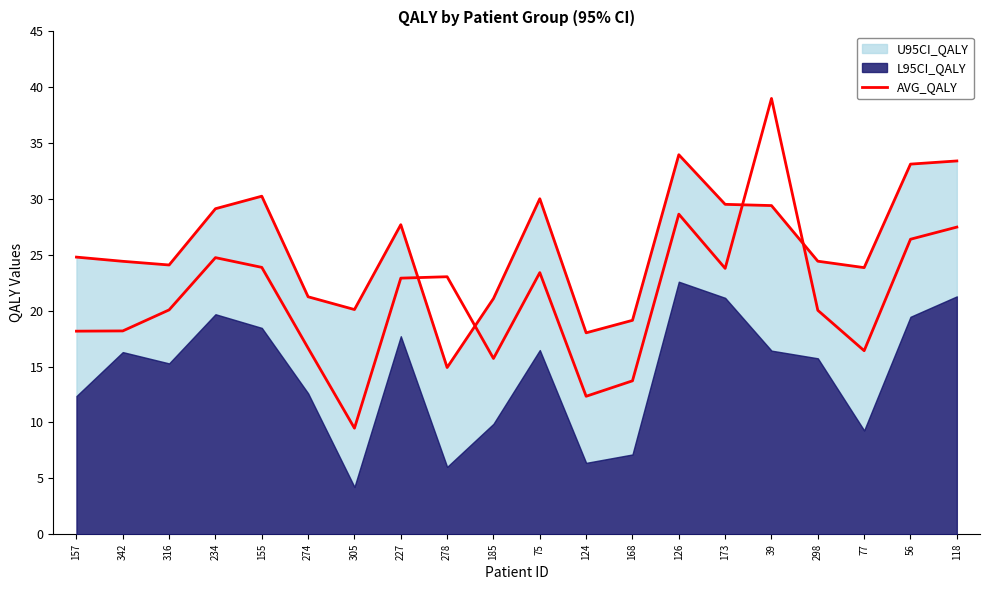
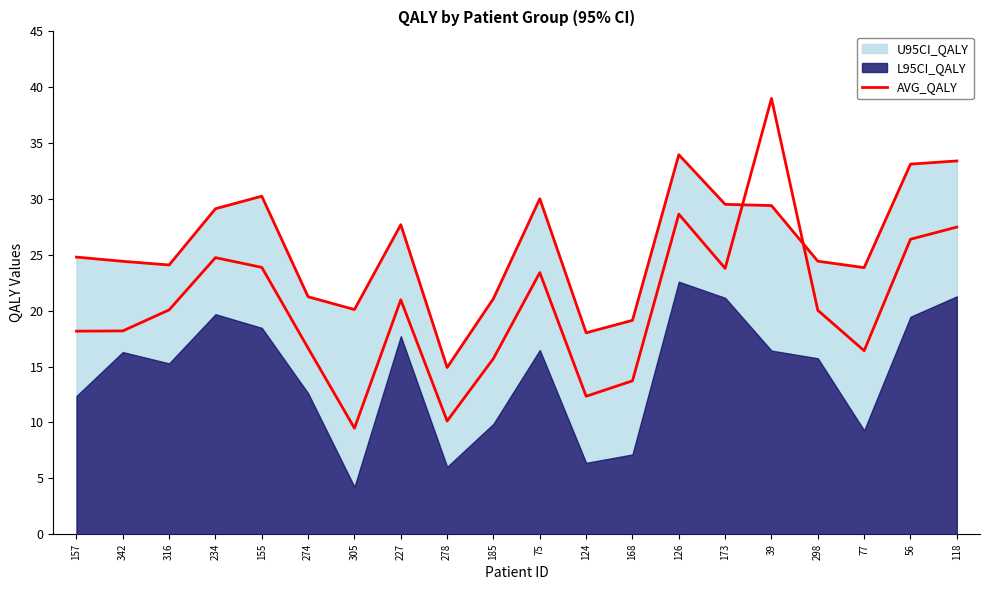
  {
    "AVG_QALY": {
      "157": 18.2,
      "342": 18.2,
      "316": 20.1,
      "234": 24.8,
      "155": 23.9,
      "274": 16.7,
      "305": 9.5,
-     "227": 22.9,
-     "278": 23.0,
+     "227": 21.0,
+     "278": 10.1,
      "185": 15.7,
      "75": 23.4,
      "124": 12.3,
      "168": 13.7,
      "126": 28.6,
      "173": 23.8,
      "39": 39.0,
      "298": 20.0,
      "77": 16.4,
      "56": 26.4,
      "118": 27.5
    },
    "U95CI_QALY": {
      "157": 24.8,
      "342": 24.4,
      "316": 24.1,
      "234": 29.1,
      "155": 30.3,
      "274": 21.2,
      "305": 20.1,
      "227": 27.7,
      "278": 14.9,
      "185": 21.1,
      "75": 30.0,
      "124": 18.0,
      "168": 19.1,
      "126": 34.0,
      "173": 29.5,
      "39": 29.4,
      "298": 24.4,
      "77": 23.9,
      "56": 33.1,
      "118": 33.4
    },
    "L95CI_QALY": {
      "157": 12.4,
      "342": 16.3,
      "316": 15.3,
      "234": 19.7,
      "155": 18.5,
      "274": 12.6,
      "305": 4.2,
      "227": 17.7,
      "278": 6.0,
      "185": 9.9,
      "75": 16.5,
      "124": 6.4,
      "168": 7.1,
      "126": 22.6,
      "173": 21.2,
      "39": 16.4,
      "298": 15.7,
      "77": 9.3,
      "56": 19.5,
      "118": 21.3
    }
  }
